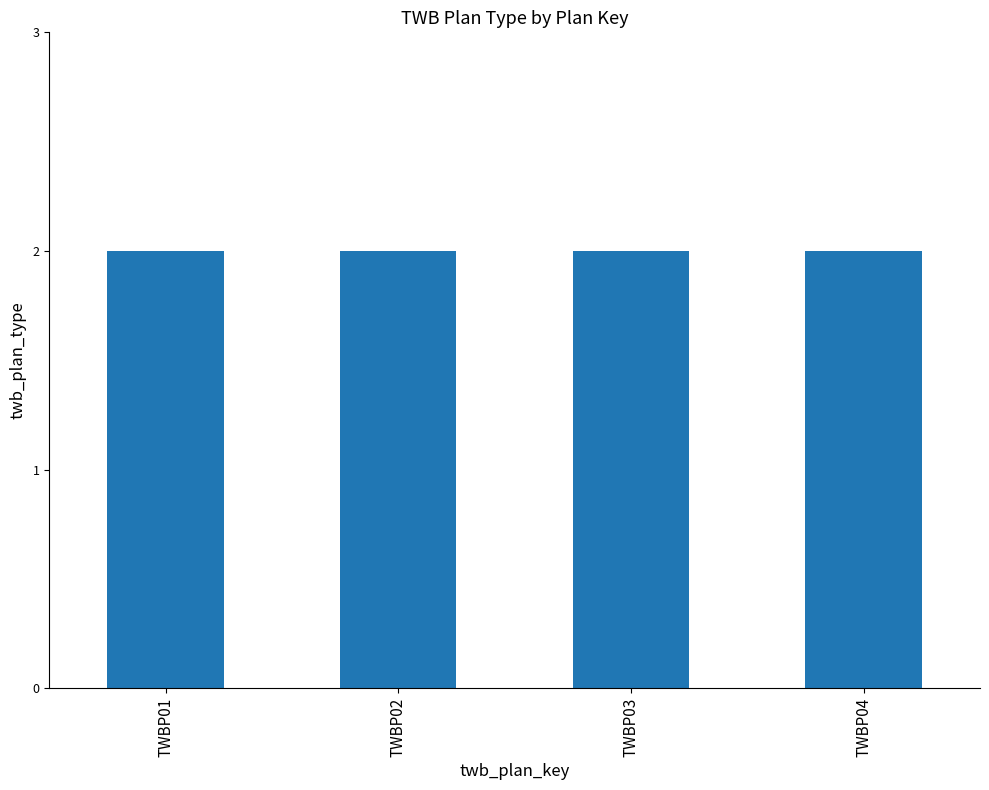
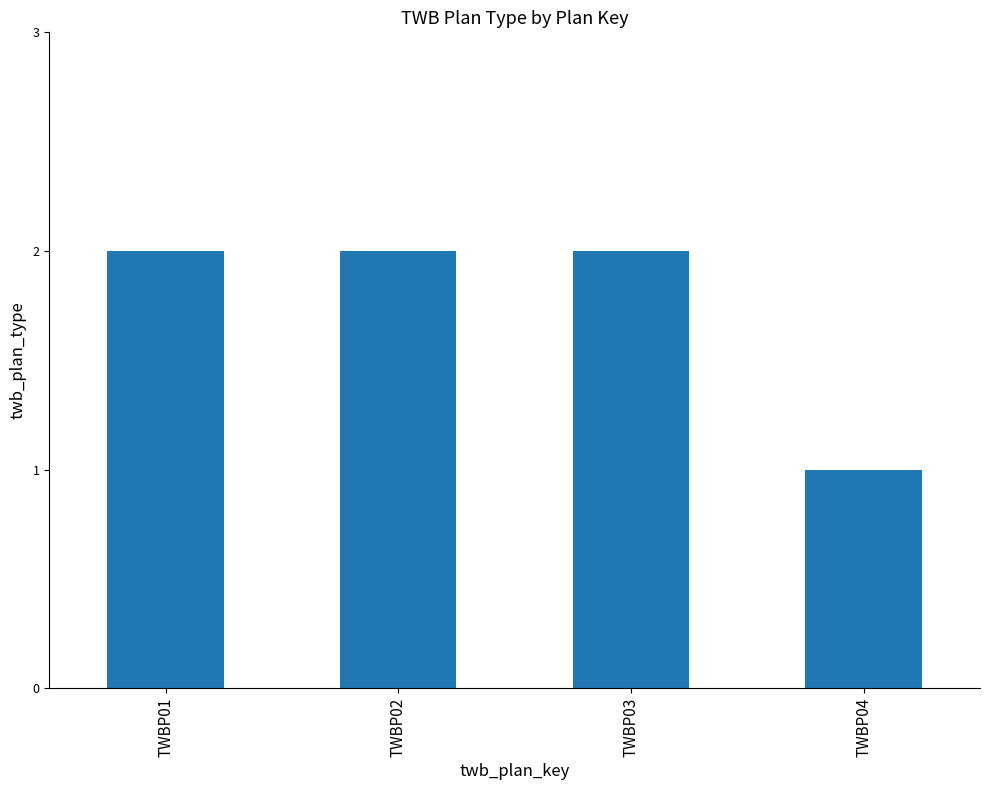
  {
    "TWBP01": 2,
    "TWBP02": 2,
    "TWBP03": 2,
-   "TWBP04": 2
+   "TWBP04": 1
  }
